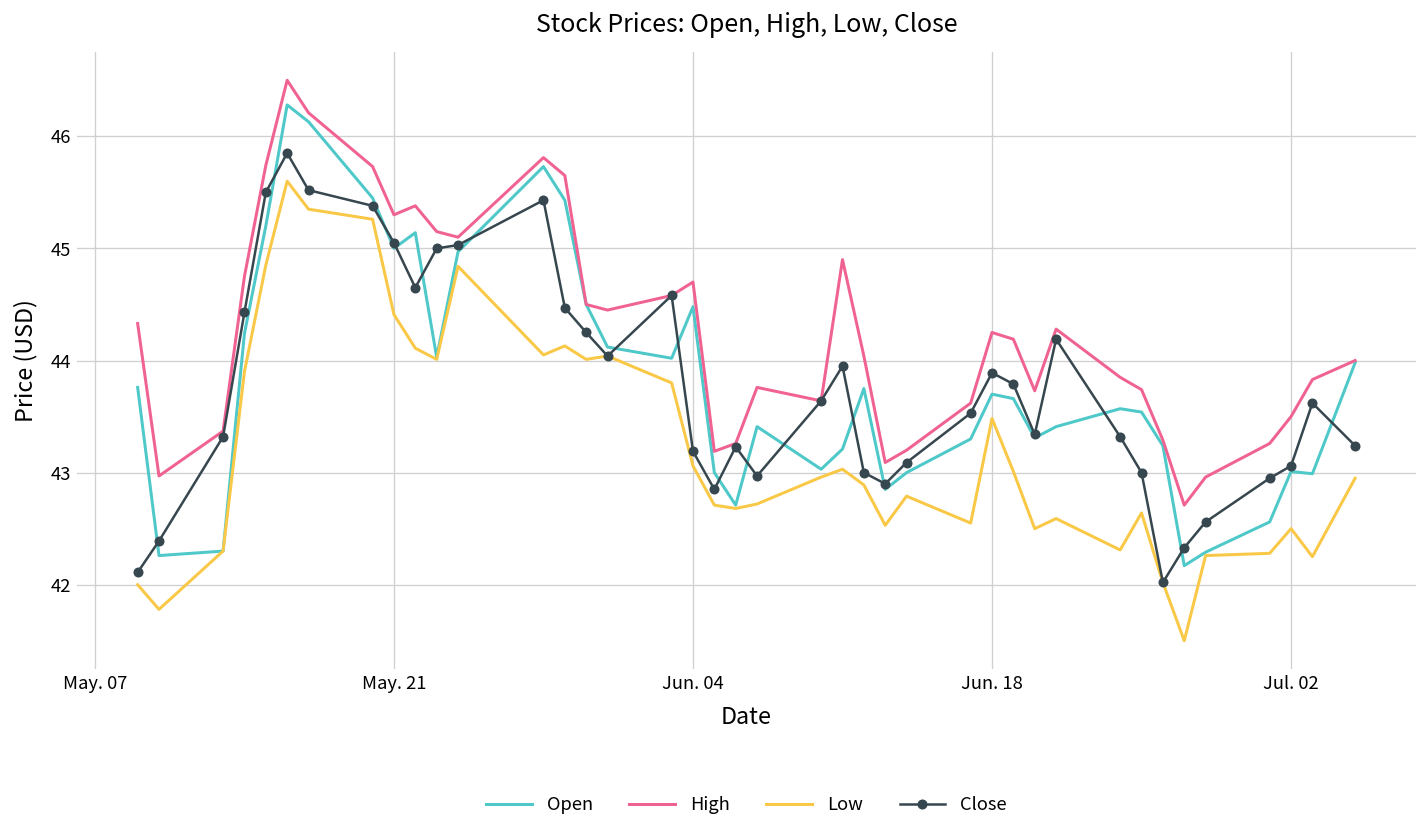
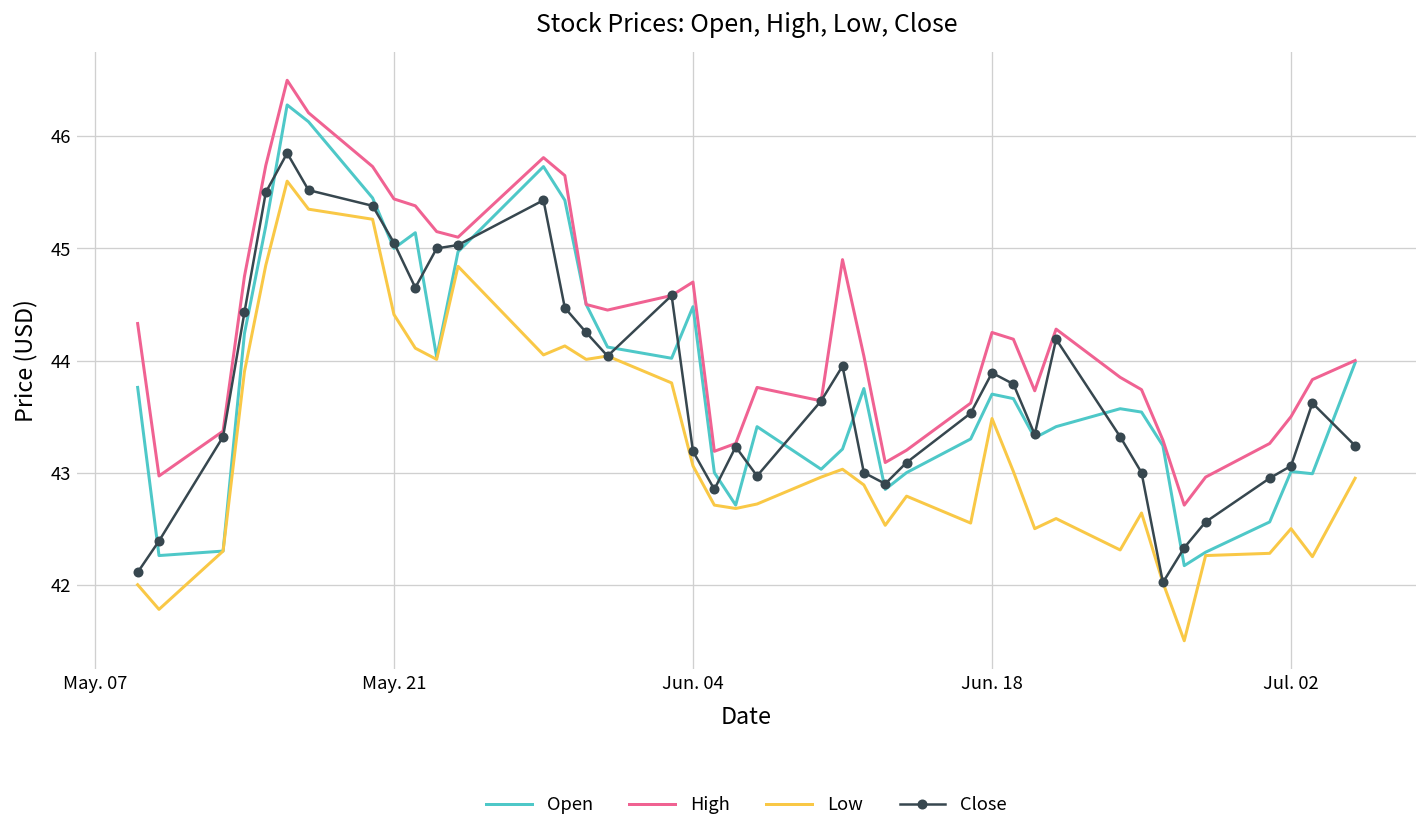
  {
    "Open": {
      "May. 21": 45.0,
      "Jun. 04": 44.5,
      "Jun. 18": 43.7,
      "Jul. 02": 43.0
    },
    "High": {
-     "May. 21": 45.3,
+     "May. 21": 45.4,
      "Jun. 04": 44.7,
      "Jun. 18": 44.3,
      "Jul. 02": 43.5
    },
    "Low": {
      "May. 21": 44.4,
      "Jun. 04": 43.1,
      "Jun. 18": 43.5,
      "Jul. 02": 42.5
    },
    "Close": {
      "May. 21": 45.0,
      "Jun. 04": 43.2,
      "Jun. 18": 43.9,
      "Jul. 02": 43.1
    }
  }
